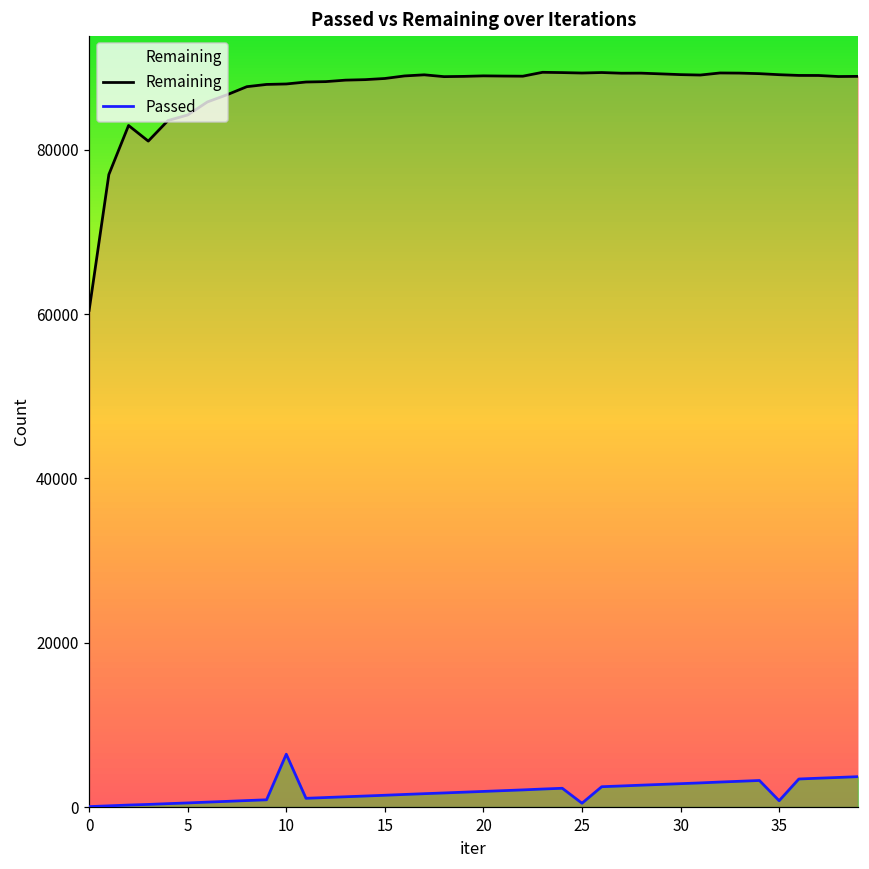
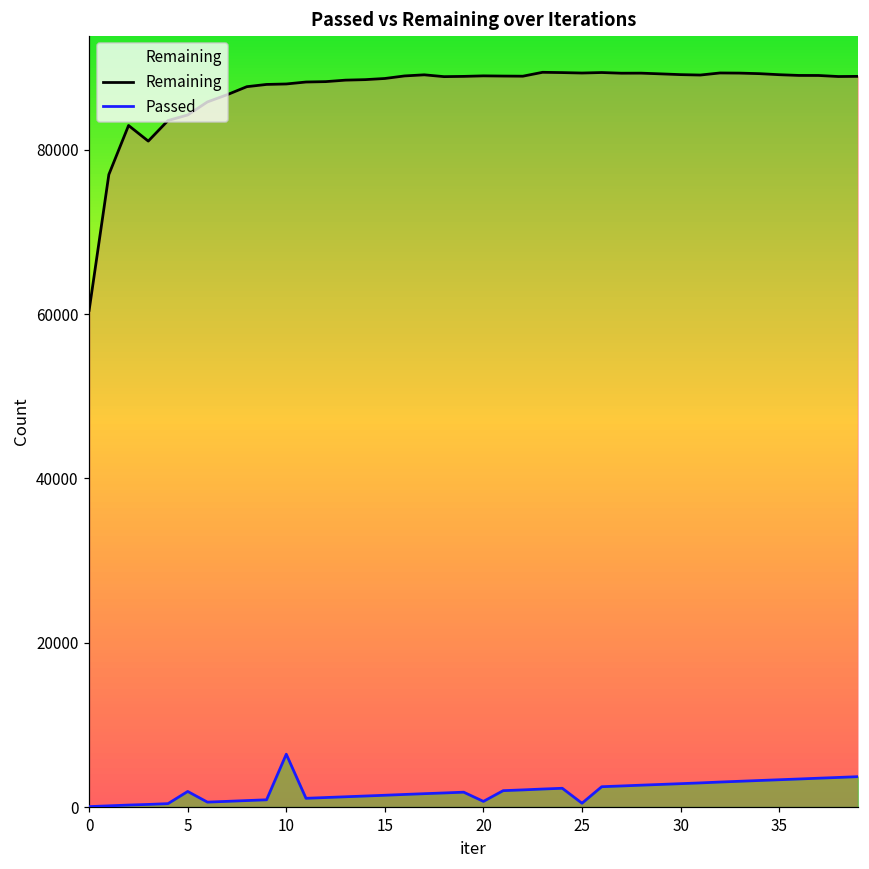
  {
    "Passed": {
      "0": 0,
-     "5": 1000,
+     "5": 2000,
      "10": 6000,
      "15": 1000,
-     "20": 2000,
+     "20": 1000,
      "25": 0,
      "30": 3000,
-     "35": 1000
+     "35": 3000
    }
  }
